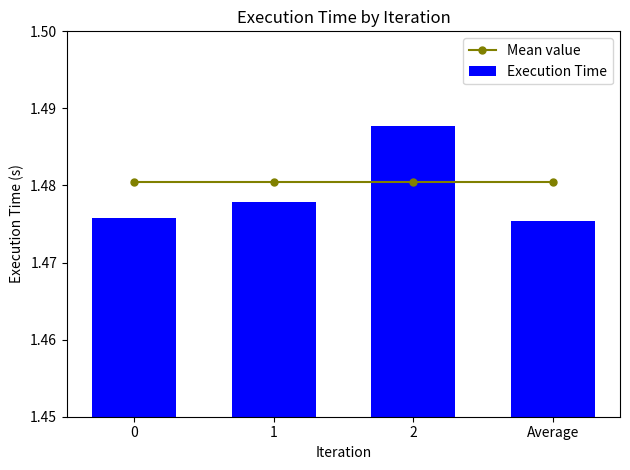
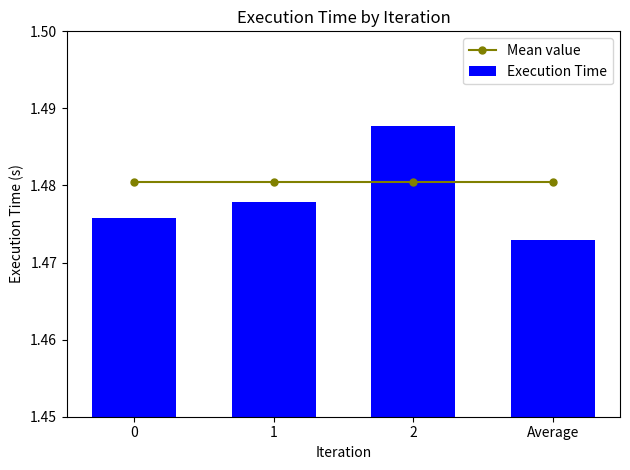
  {
    "Mean value": {
      "0": 1.480,
      "1": 1.480,
      "2": 1.480,
      "Average": 1.480
    },
    "Execution Time": {
      "0": 1.476,
      "1": 1.478,
      "2": 1.488,
-     "Average": 1.475
+     "Average": 1.473
    }
  }
